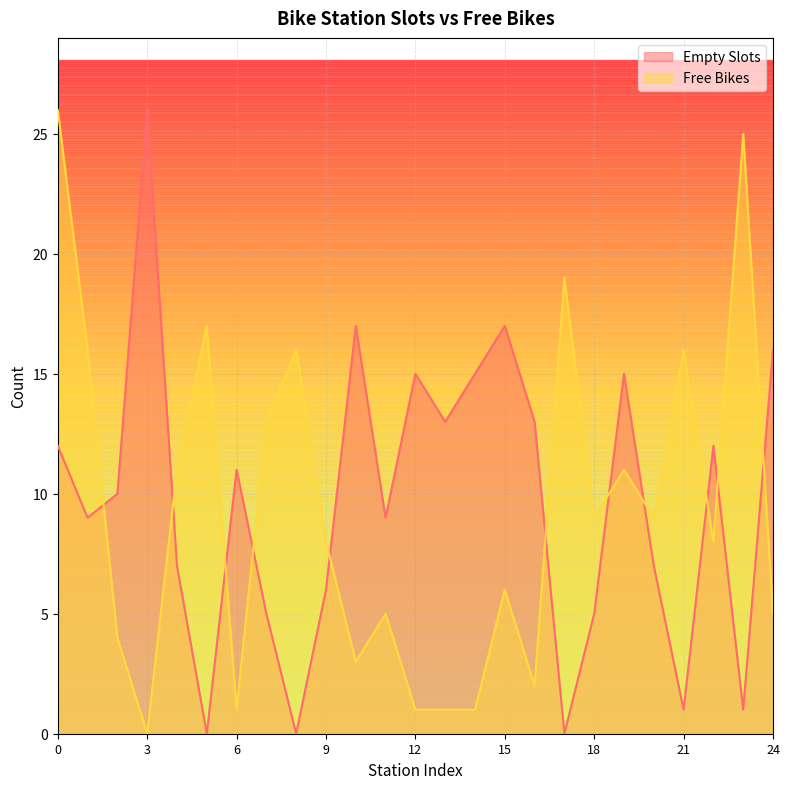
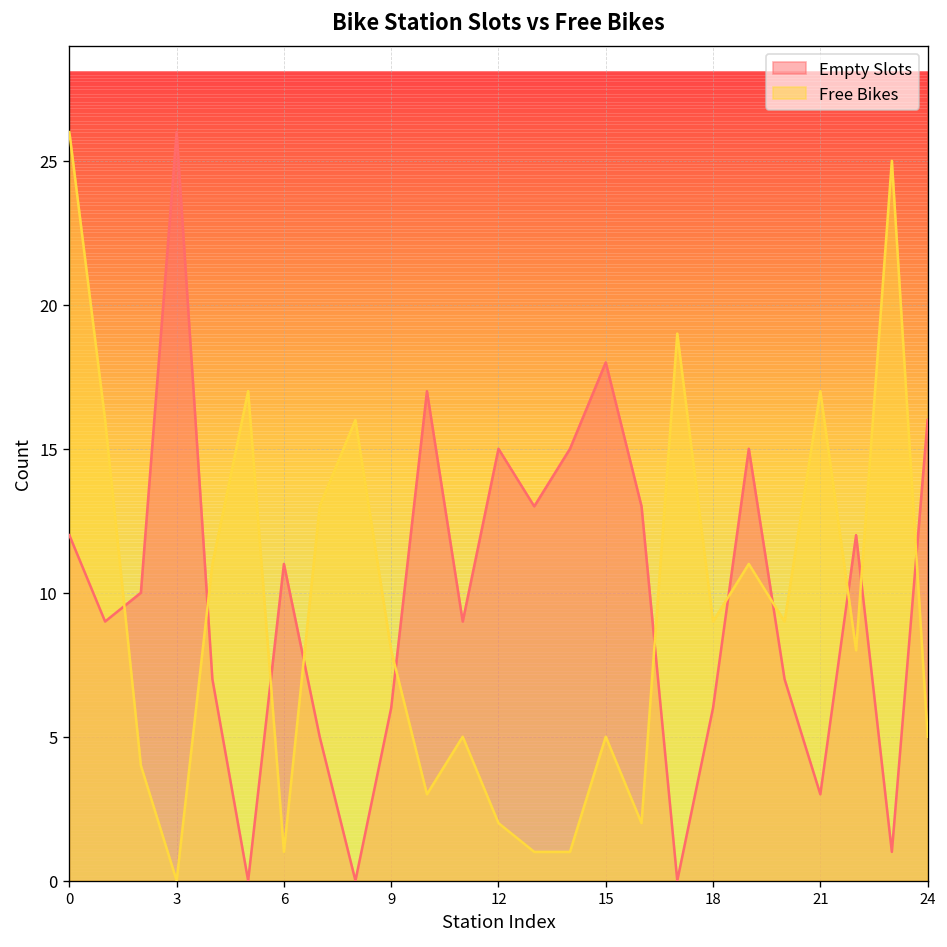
  {
    "Empty Slots": {
      "0": 12,
      "3": 26,
      "6": 11,
      "9": 6,
      "12": 15,
-     "15": 17,
-     "18": 5,
-     "21": 1,
+     "15": 18,
+     "18": 6,
+     "21": 3,
      "24": 16
    },
    "Free Bikes": {
      "0": 26,
      "3": 0,
      "6": 1,
      "9": 8,
-     "12": 1,
-     "15": 6,
+     "12": 2,
+     "15": 5,
      "18": 9,
-     "21": 16,
+     "21": 17,
      "24": 5
    }
  }
